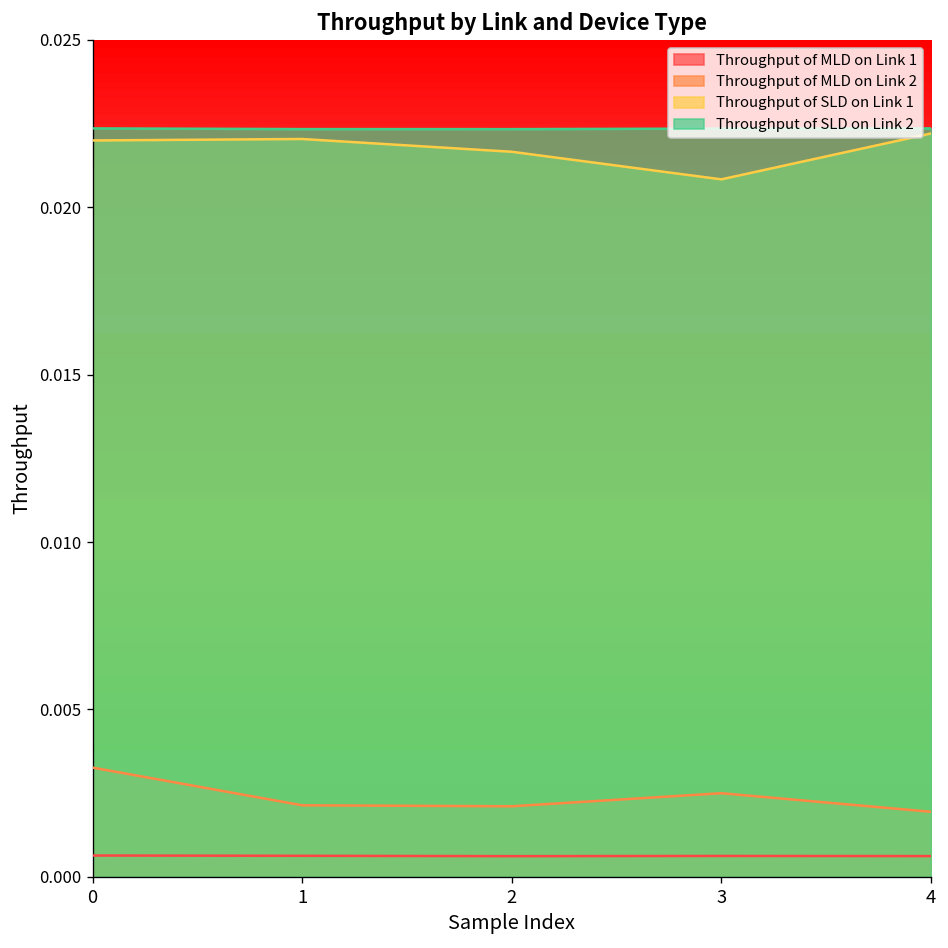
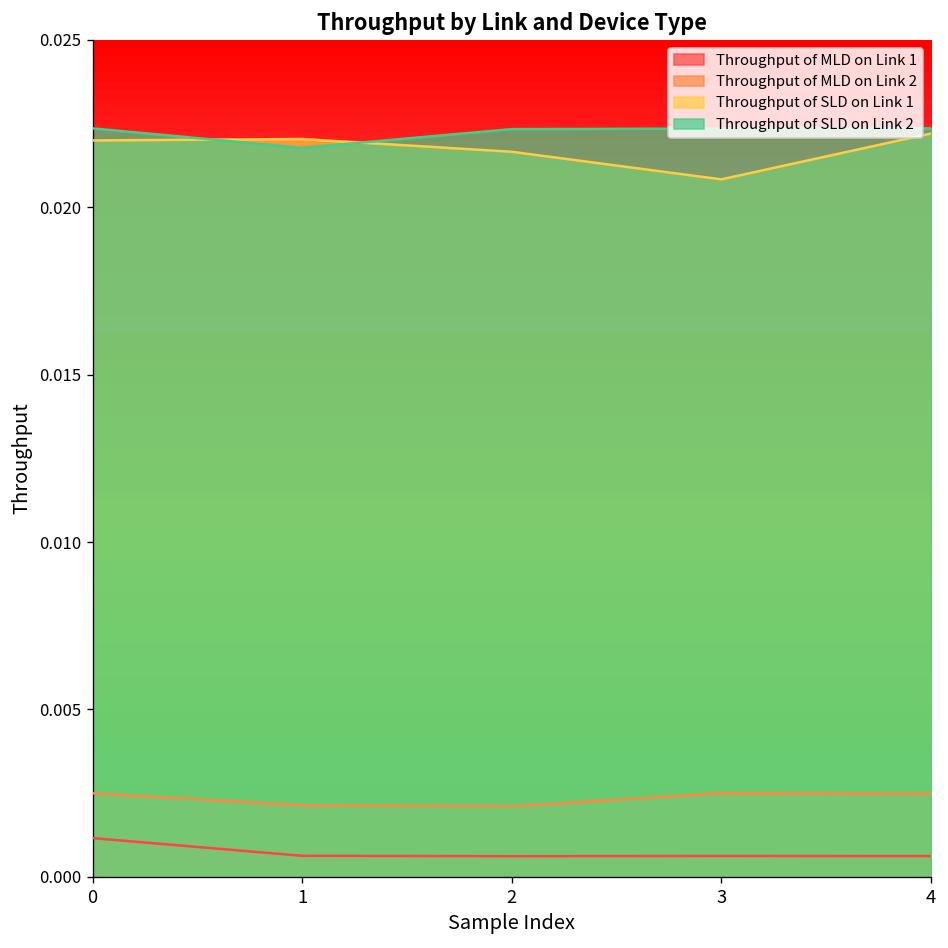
  {
    "Throughput of MLD on Link 1": {
-     "0": 0.0006,
+     "0": 0.0012,
      "1": 0.0006,
      "2": 0.0006,
      "3": 0.0006,
      "4": 0.0006
    },
    "Throughput of MLD on Link 2": {
-     "0": 0.0033,
+     "0": 0.0025,
      "1": 0.0021,
      "2": 0.0021,
      "3": 0.0025,
-     "4": 0.0019
+     "4": 0.0025
    },
    "Throughput of SLD on Link 1": {
      "0": 0.0220,
      "1": 0.0220,
      "2": 0.0217,
      "3": 0.0208,
      "4": 0.0222
    },
    "Throughput of SLD on Link 2": {
      "0": 0.0224,
-     "1": 0.0223,
+     "1": 0.0218,
      "2": 0.0223,
      "4": 0.0224
    }
  }
